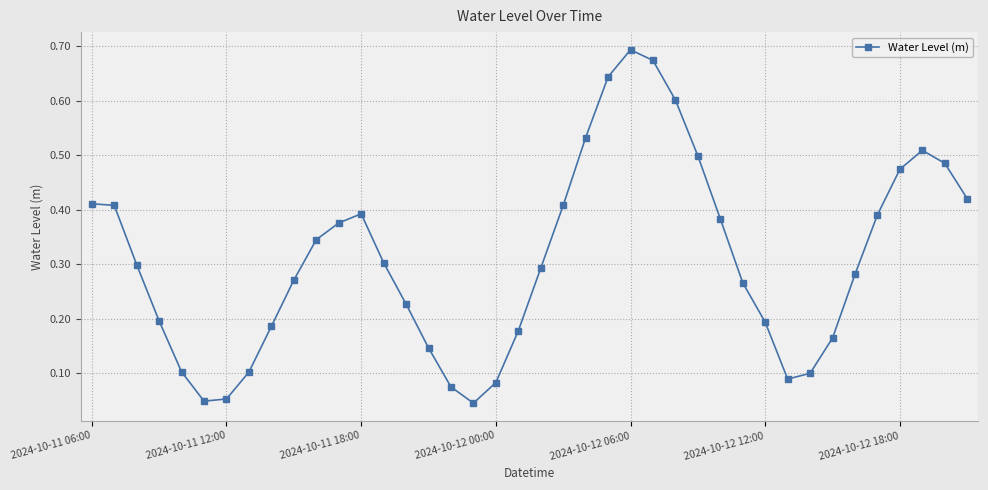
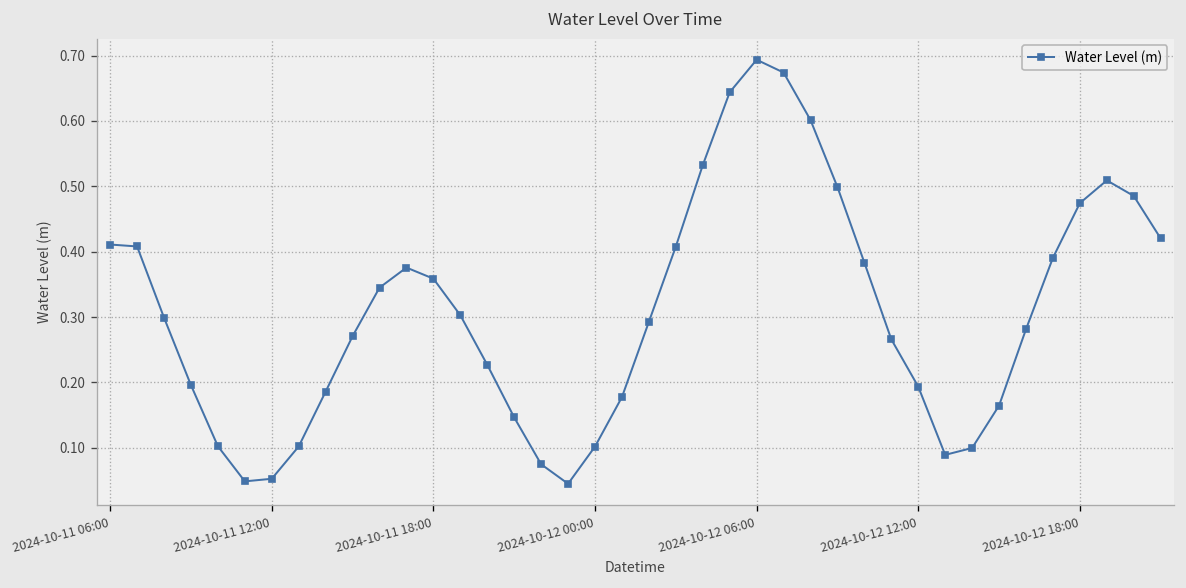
  {
    "2024-10-11 06:00": 0.41,
    "2024-10-11 12:00": 0.05,
-   "2024-10-11 18:00": 0.39,
-   "2024-10-12 00:00": 0.08,
+   "2024-10-11 18:00": 0.36,
+   "2024-10-12 00:00": 0.10,
    "2024-10-12 06:00": 0.69,
    "2024-10-12 12:00": 0.19,
    "2024-10-12 18:00": 0.47
  }
